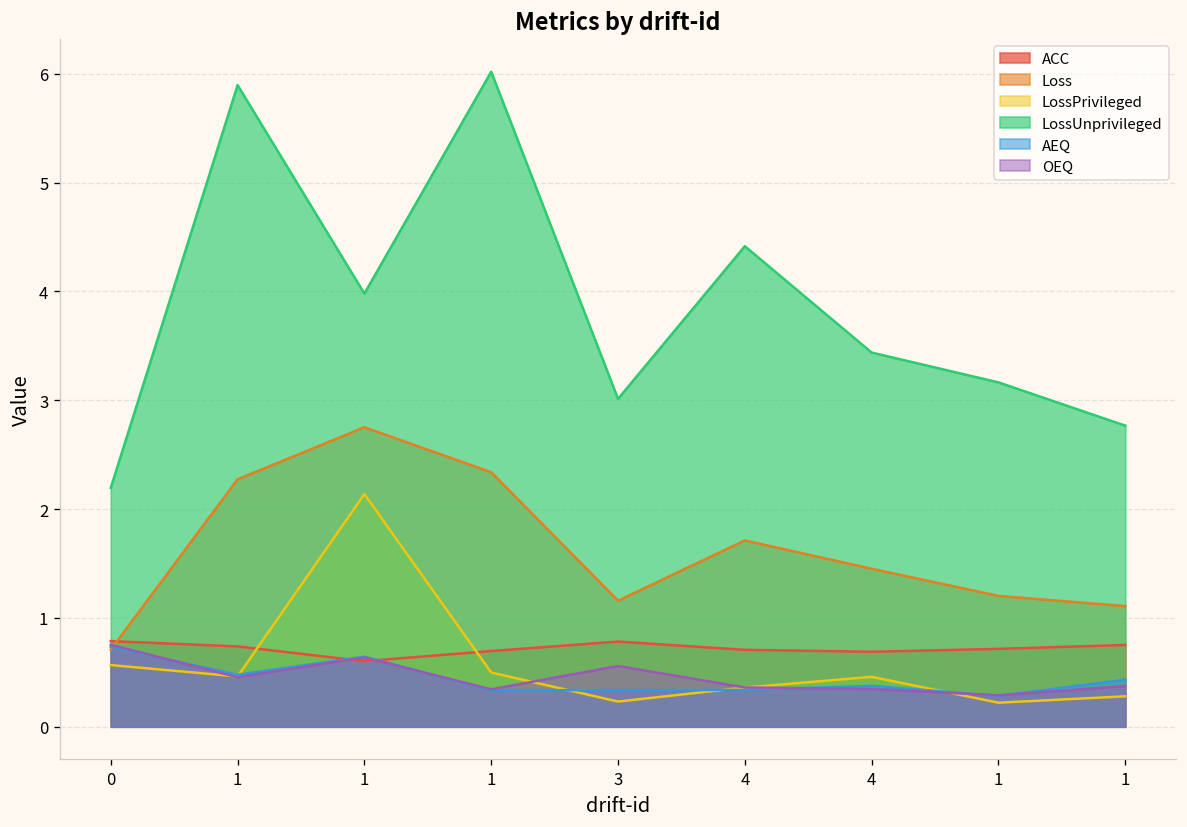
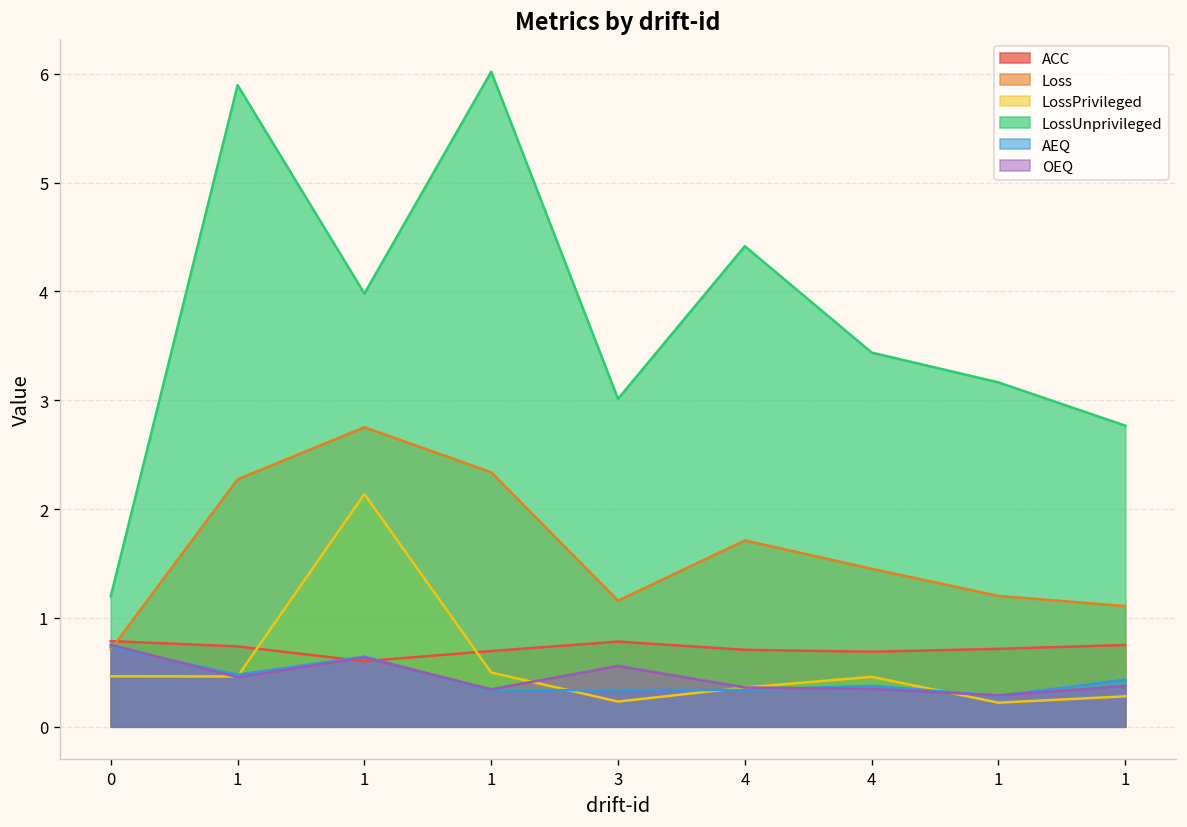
  {
    "LossPrivileged": {
-     "0": 0.6,
+     "0": 0.5,
      "3": 0.2
    },
    "LossUnprivileged": {
-     "0": 2.2,
+     "0": 1.2,
      "3": 3.0
    },
    "AEQ": {
      "3": 0.3
    },
    "OEQ": {
      "3": 0.6
    }
  }
